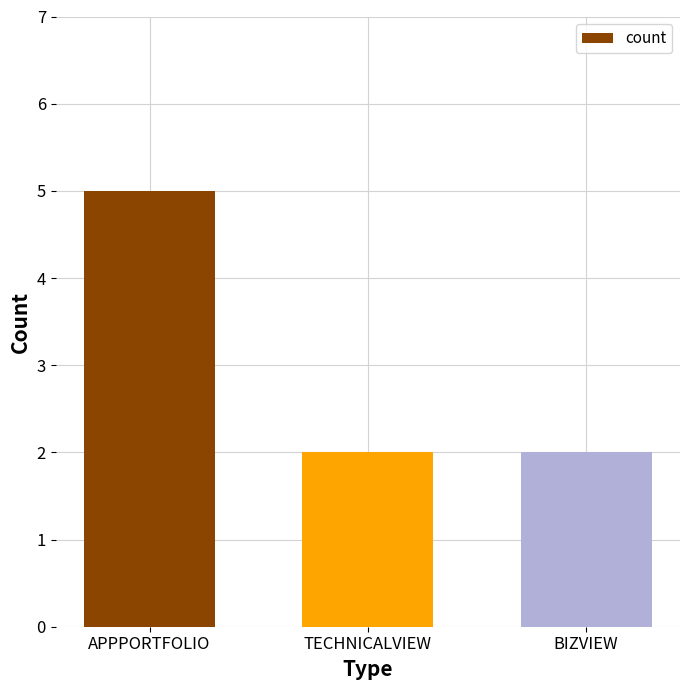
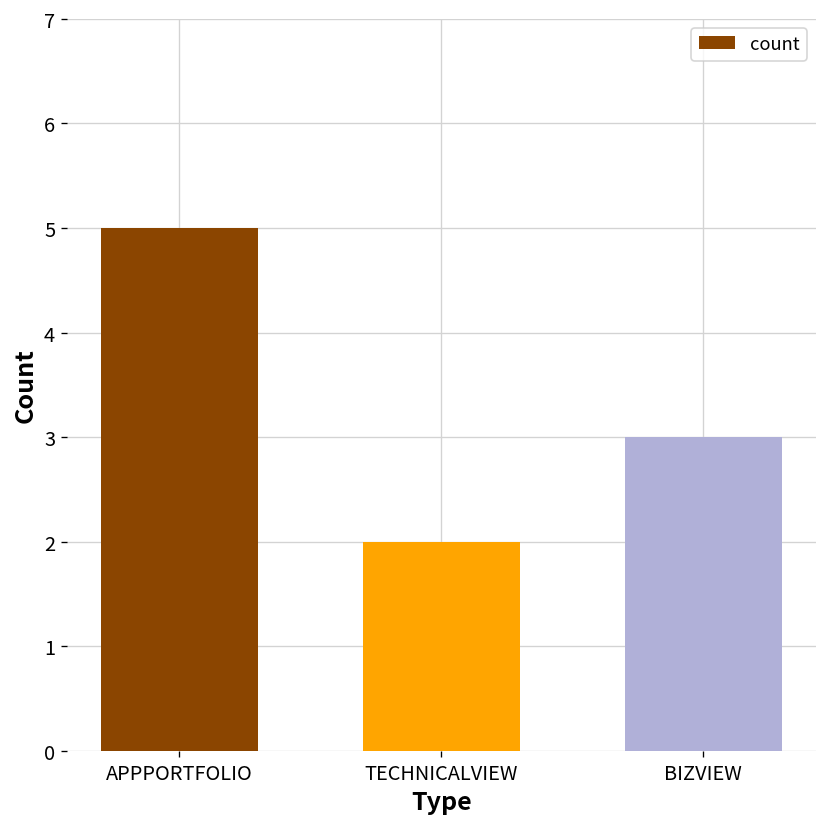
  {
    "APPPORTFOLIO": 5,
    "TECHNICALVIEW": 2,
-   "BIZVIEW": 2
+   "BIZVIEW": 3
  }
